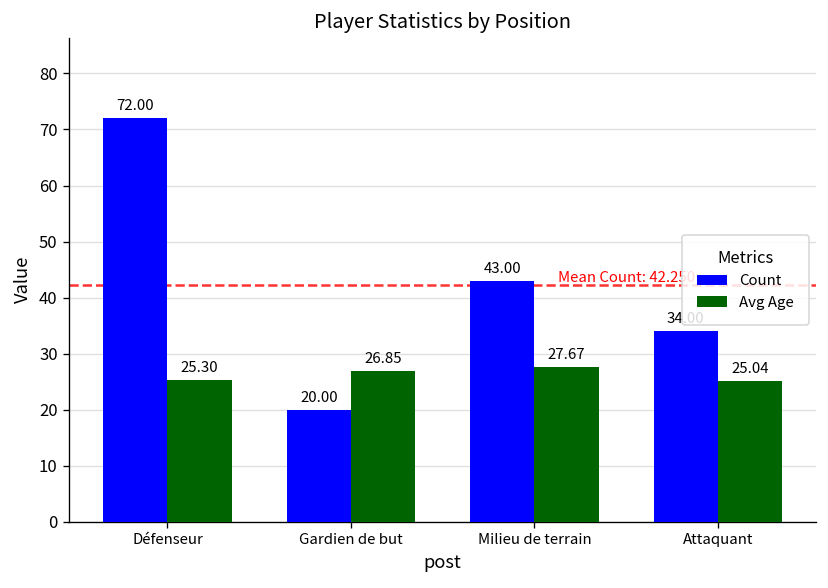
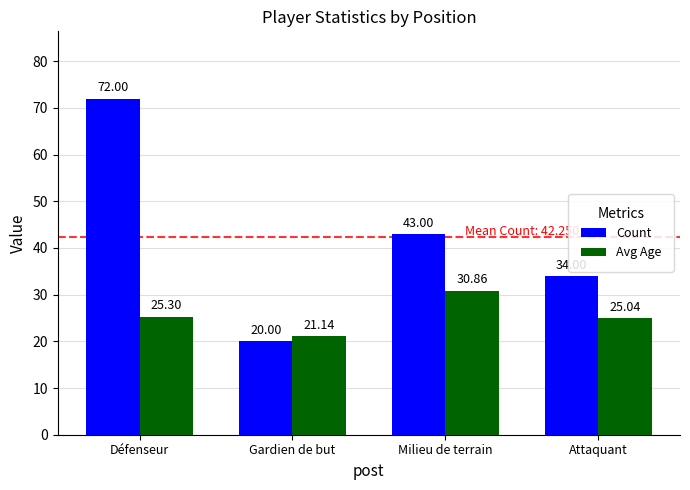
  {
    "Count": {
      "Défenseur": 72.00,
      "Gardien de but": 20.00,
      "Milieu de terrain": 43.00
    },
    "Avg Age": {
      "Défenseur": 25.30,
-     "Gardien de but": 26.85,
-     "Milieu de terrain": 27.67,
+     "Gardien de but": 21.14,
+     "Milieu de terrain": 30.86,
      "Attaquant": 25.04
    }
  }
